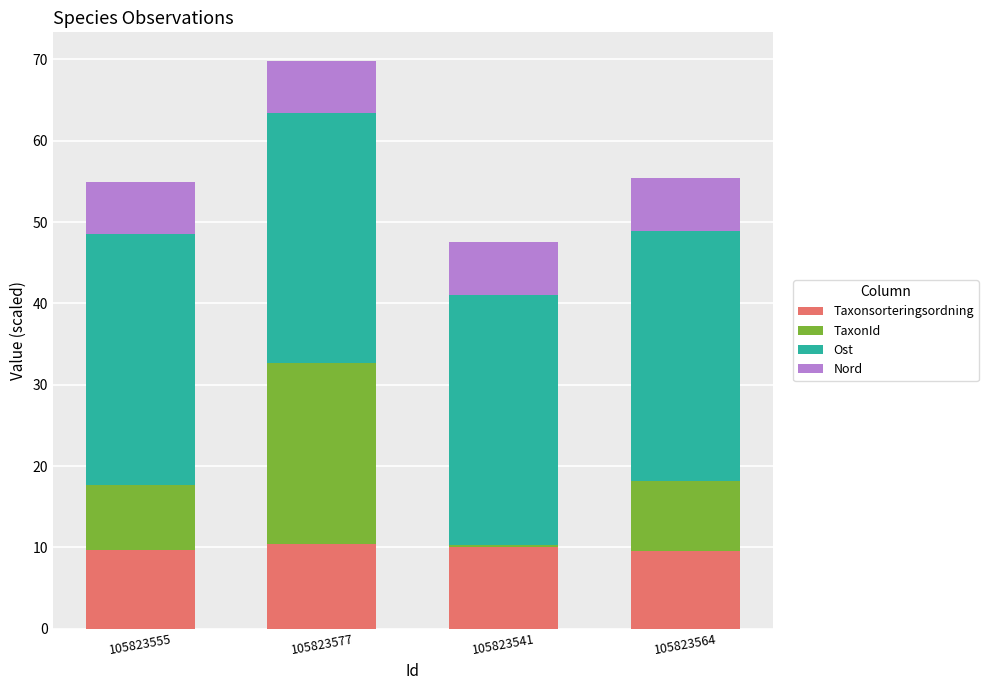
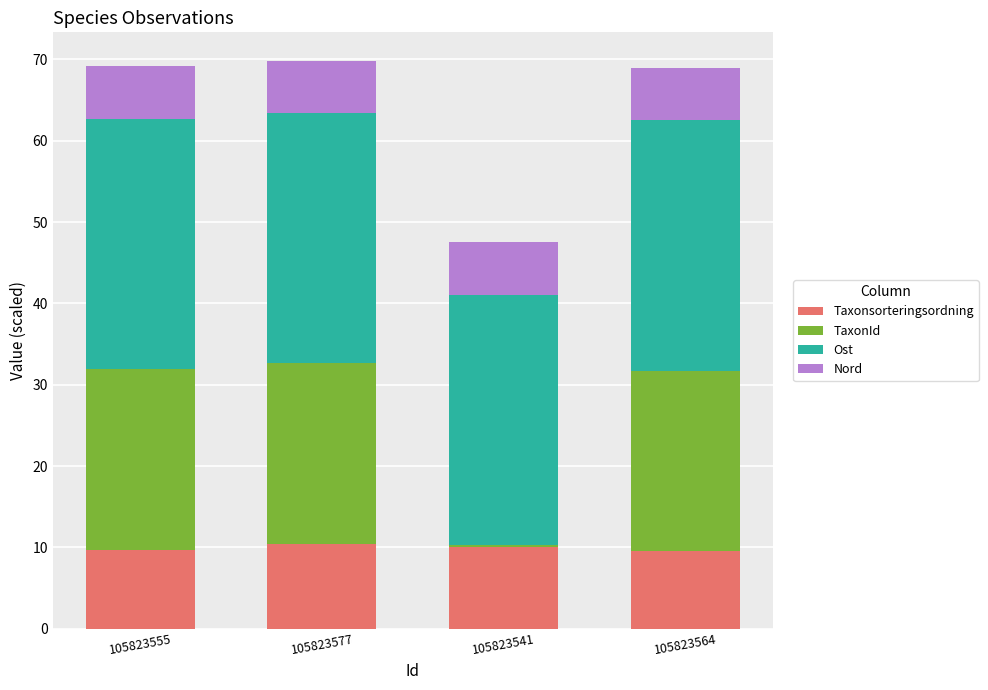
  {
    "Taxonsorteringsordning": {
      "105823555": 10,
      "105823577": 10,
      "105823541": 10,
      "105823564": 10
    },
    "TaxonId": {
-     "105823555": 8,
+     "105823555": 22,
      "105823577": 22,
-     "105823564": 9
+     "105823564": 22
    },
    "Ost": {
      "105823555": 31,
      "105823577": 31,
      "105823541": 31,
      "105823564": 31
    },
    "Nord": {
      "105823555": 6,
      "105823577": 6,
      "105823541": 6,
      "105823564": 6
    }
  }
